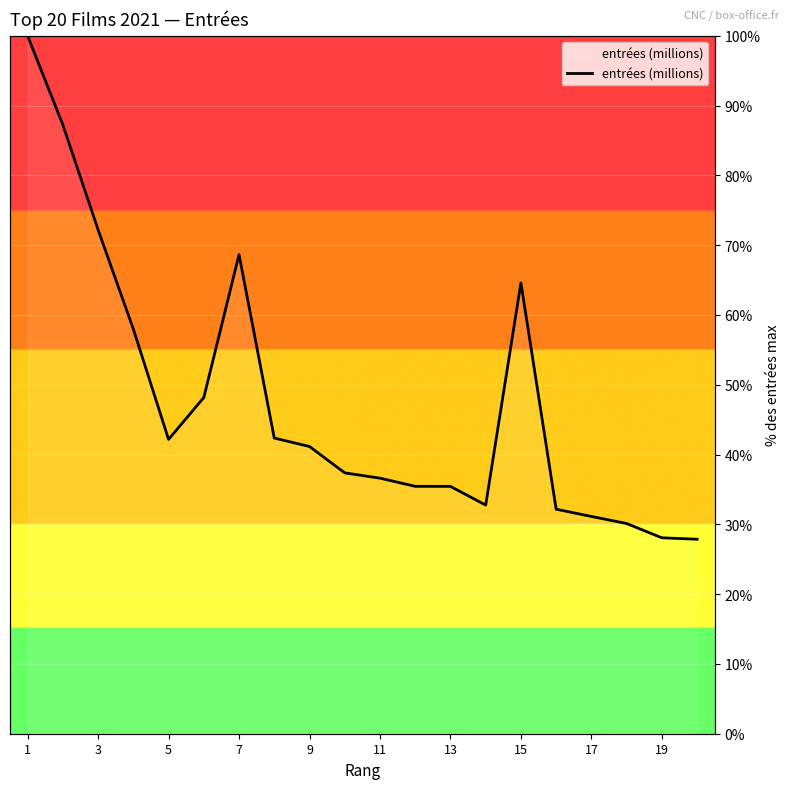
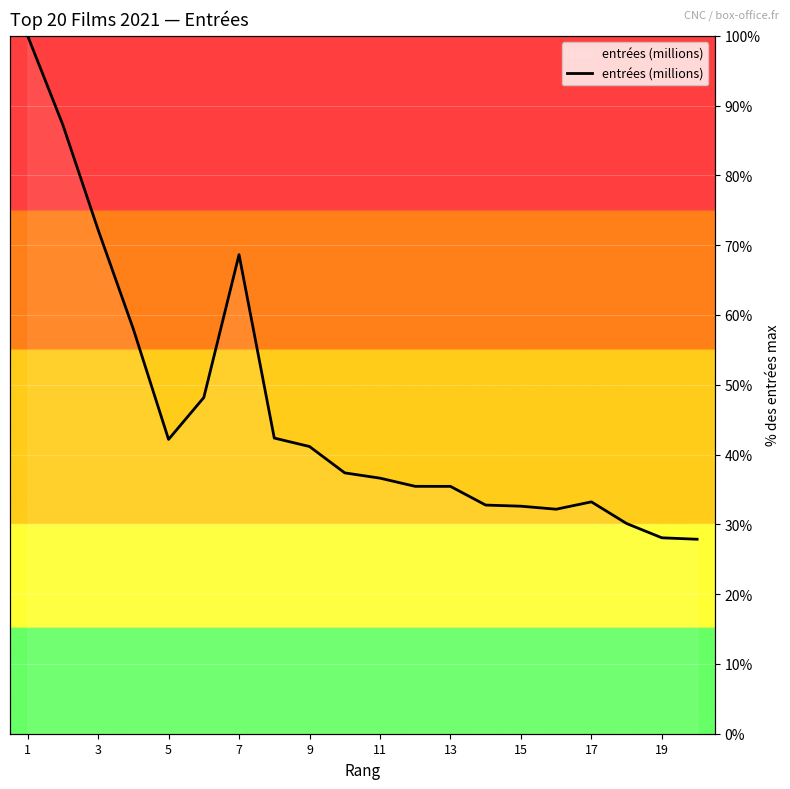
  {
    "1": "100%",
    "3": "72%",
    "5": "42%",
    "7": "69%",
    "9": "41%",
    "11": "37%",
    "13": "35%",
-   "15": "65%",
-   "17": "31%",
+   "15": "33%",
+   "17": "33%",
    "19": "28%"
  }
